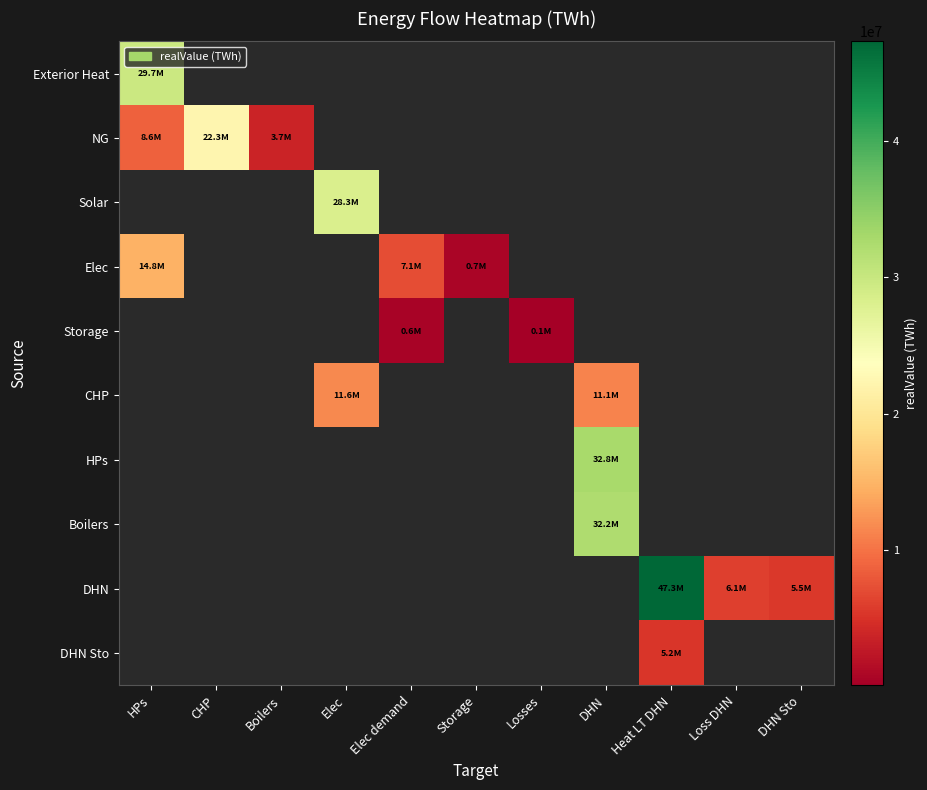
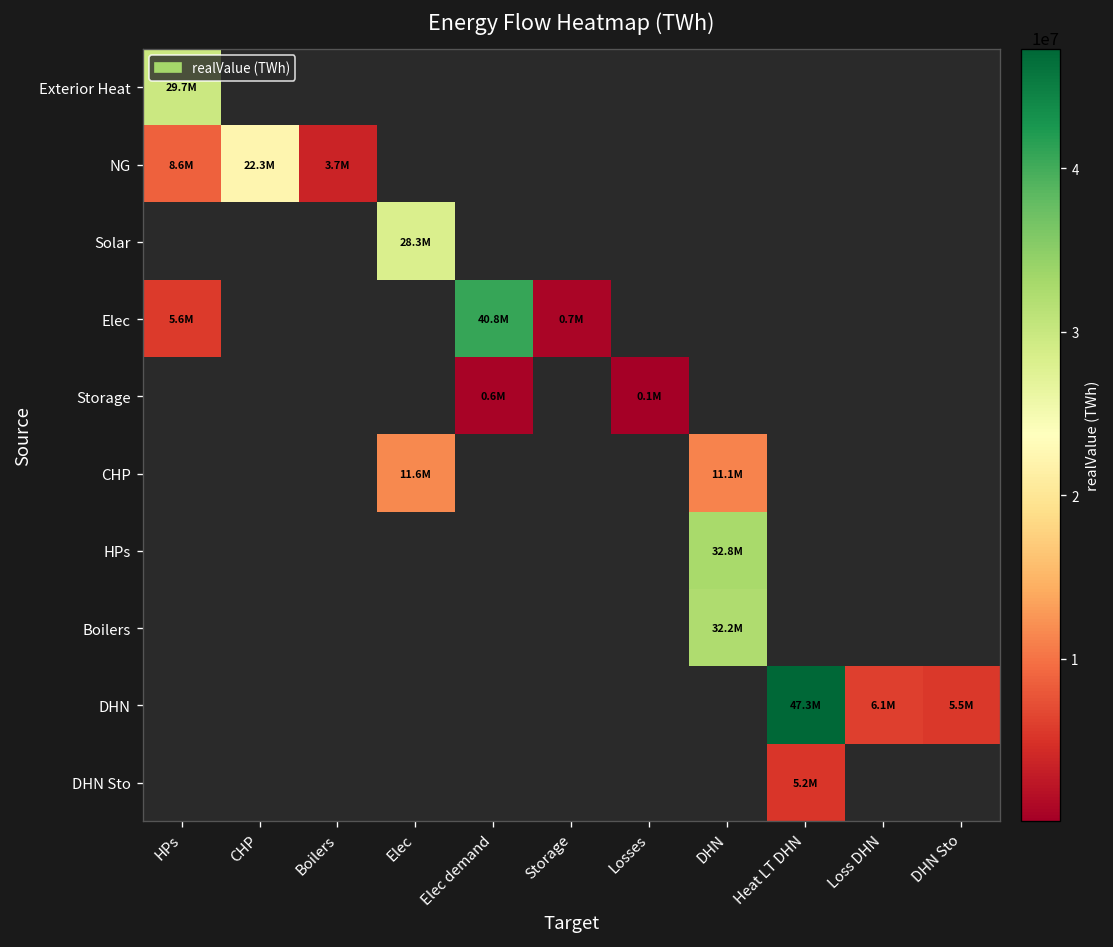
  {
    "Exterior Heat": {
      "HPs": "29.7M"
    },
    "NG": {
      "HPs": "8.6M",
      "CHP": "22.3M",
      "Boilers": "3.7M"
    },
    "Solar": {
      "Elec": "28.3M"
    },
    "Elec": {
-     "HPs": "14.8M",
-     "Elec demand": "7.1M",
+     "HPs": "5.6M",
+     "Elec demand": "40.8M",
      "Storage": "0.7M"
    },
    "Storage": {
      "Elec demand": "0.6M",
      "Losses": "0.1M"
    },
    "CHP": {
      "Elec": "11.6M",
      "DHN": "11.1M"
    },
    "HPs": {
      "DHN": "32.8M"
    },
    "Boilers": {
      "DHN": "32.2M"
    },
    "DHN": {
      "Heat LT DHN": "47.3M",
      "Loss DHN": "6.1M",
      "DHN Sto": "5.5M"
    },
    "DHN Sto": {
      "Heat LT DHN": "5.2M"
    }
  }
